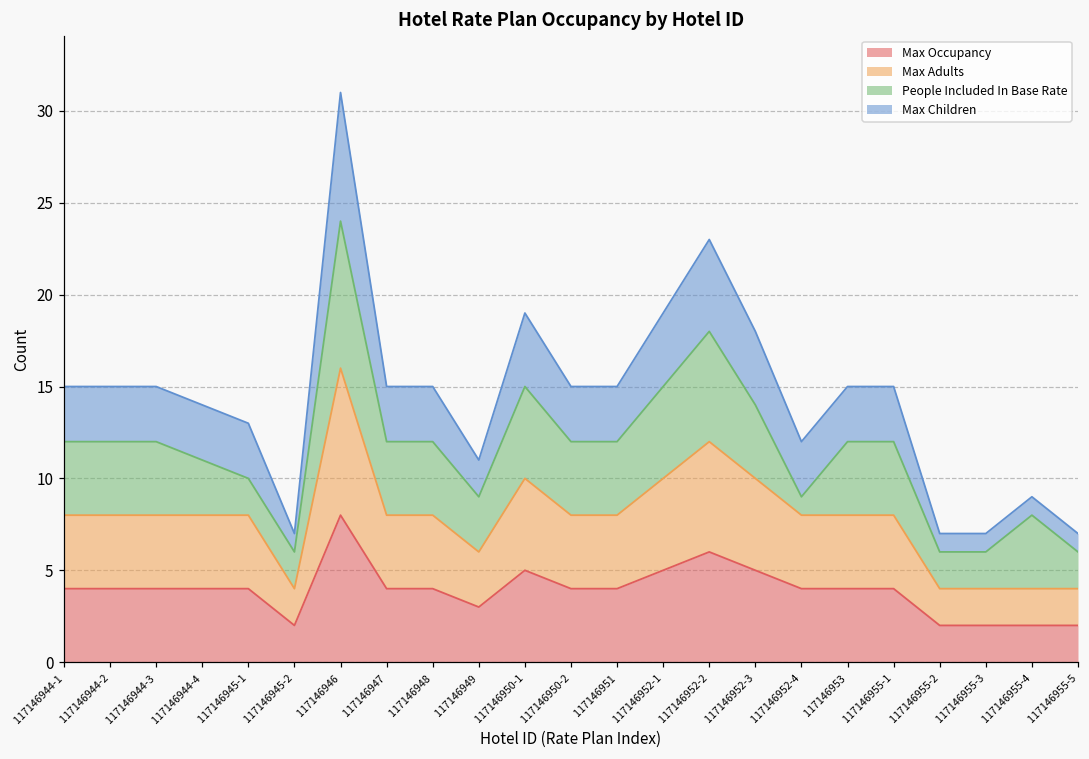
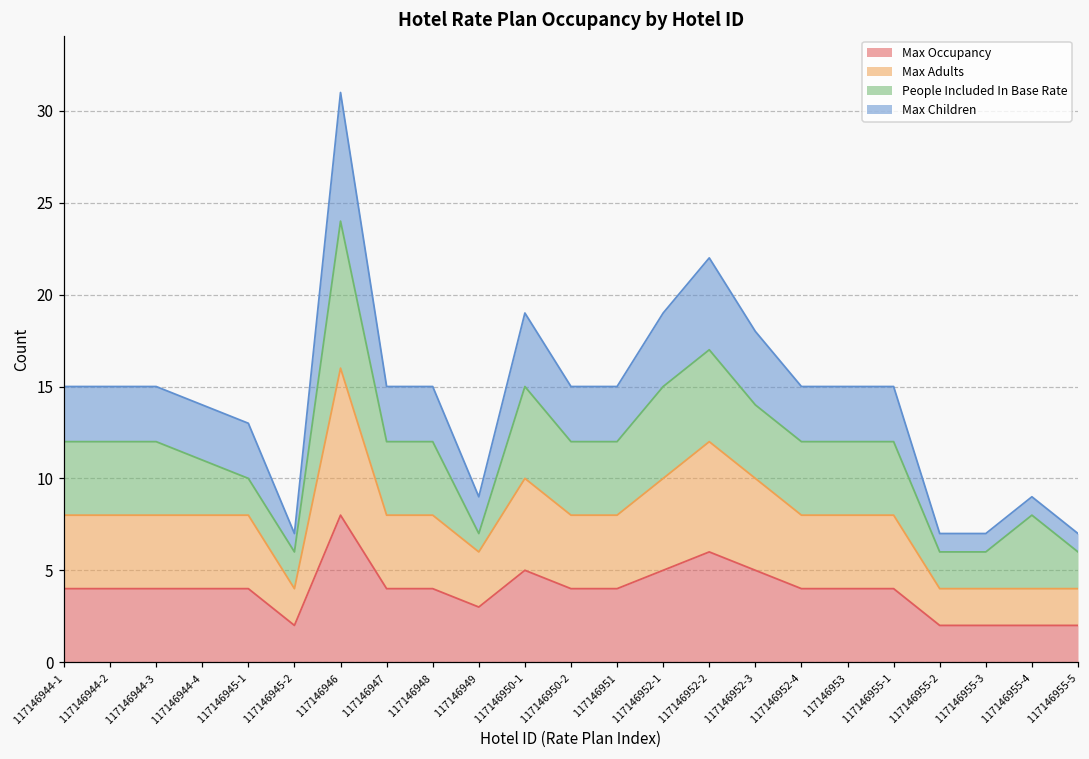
  {
    "People Included In Base Rate": {
      "117146944-1": 4,
      "117146944-2": 4,
      "117146944-3": 4,
      "117146944-4": 3,
      "117146945-1": 2,
      "117146945-2": 2,
      "117146946": 8,
      "117146947": 4,
      "117146948": 4,
-     "117146949": 3,
+     "117146949": 1,
      "117146950-1": 5,
      "117146950-2": 4,
      "117146951": 4,
      "117146952-1": 5,
-     "117146952-2": 6,
+     "117146952-2": 5,
      "117146952-3": 4,
-     "117146952-4": 1,
+     "117146952-4": 4,
      "117146953": 4,
      "117146955-1": 4,
      "117146955-2": 2,
      "117146955-3": 2,
      "117146955-4": 4,
      "117146955-5": 2
    },
    "Max Children": {
      "117146944-1": 3,
      "117146944-2": 3,
      "117146944-3": 3,
      "117146944-4": 3,
      "117146945-1": 3,
      "117146945-2": 1,
      "117146946": 7,
      "117146947": 3,
      "117146948": 3,
      "117146949": 2,
      "117146950-1": 4,
      "117146950-2": 3,
      "117146951": 3,
      "117146952-1": 4,
      "117146952-2": 5,
      "117146952-3": 4,
      "117146952-4": 3,
      "117146953": 3,
      "117146955-1": 3,
      "117146955-2": 1,
      "117146955-3": 1,
      "117146955-4": 1,
      "117146955-5": 1
    }
  }
